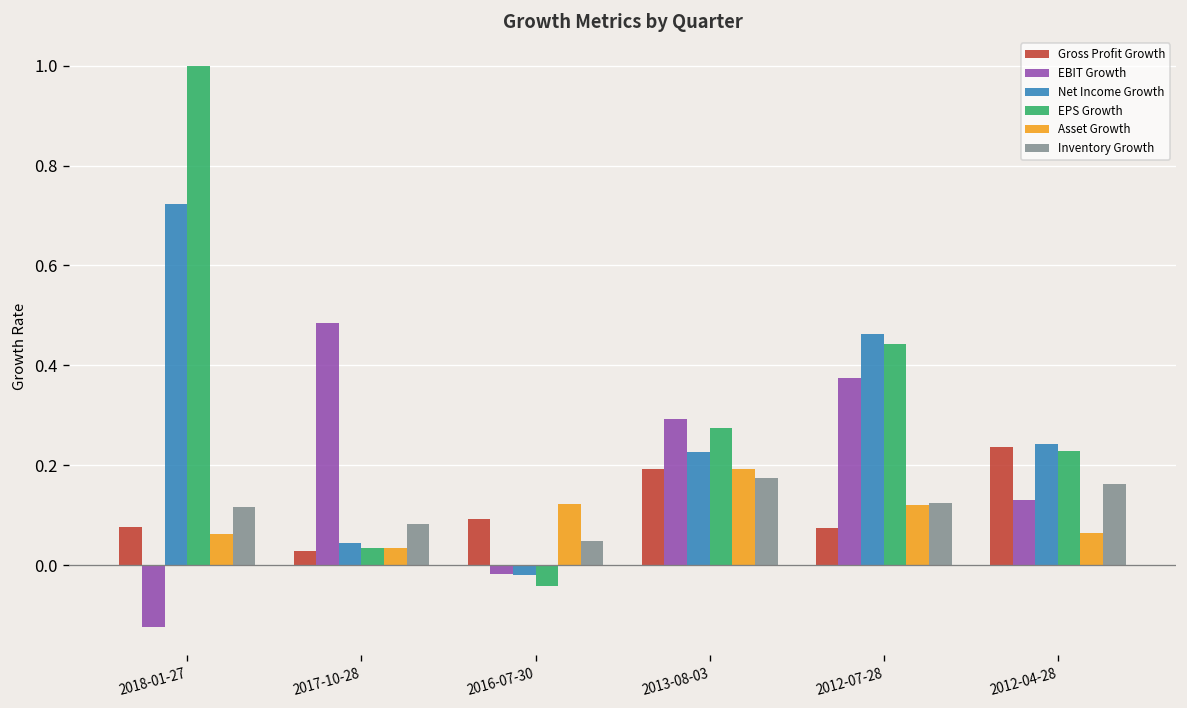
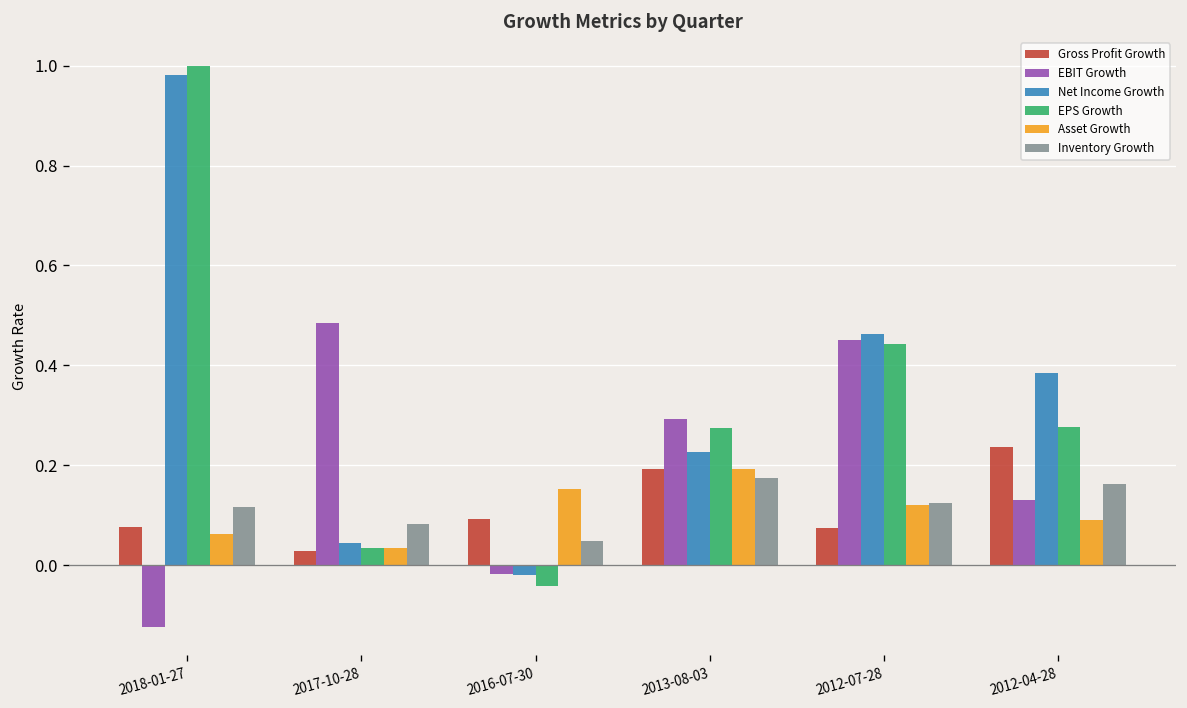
  {
    "Gross Profit Growth": {
      "2018-01-27": 0.08,
      "2017-10-28": 0.03,
      "2016-07-30": 0.09,
      "2013-08-03": 0.19,
      "2012-07-28": 0.07,
      "2012-04-28": 0.24
    },
    "EBIT Growth": {
      "2018-01-27": -0.12,
      "2017-10-28": 0.49,
      "2016-07-30": -0.02,
      "2013-08-03": 0.29,
-     "2012-07-28": 0.38,
+     "2012-07-28": 0.45,
      "2012-04-28": 0.13
    },
    "Net Income Growth": {
-     "2018-01-27": 0.72,
+     "2018-01-27": 0.98,
      "2017-10-28": 0.04,
      "2016-07-30": -0.02,
      "2013-08-03": 0.23,
      "2012-07-28": 0.46,
-     "2012-04-28": 0.24
+     "2012-04-28": 0.38
    },
    "EPS Growth": {
      "2018-01-27": 1.00,
      "2017-10-28": 0.03,
      "2016-07-30": -0.04,
      "2013-08-03": 0.27,
      "2012-07-28": 0.44,
-     "2012-04-28": 0.23
+     "2012-04-28": 0.28
    },
    "Asset Growth": {
      "2018-01-27": 0.06,
      "2017-10-28": 0.04,
-     "2016-07-30": 0.12,
+     "2016-07-30": 0.15,
      "2013-08-03": 0.19,
      "2012-07-28": 0.12,
-     "2012-04-28": 0.06
+     "2012-04-28": 0.09
    },
    "Inventory Growth": {
      "2018-01-27": 0.12,
      "2017-10-28": 0.08,
      "2016-07-30": 0.05,
      "2013-08-03": 0.17,
      "2012-07-28": 0.12,
      "2012-04-28": 0.16
    }
  }
